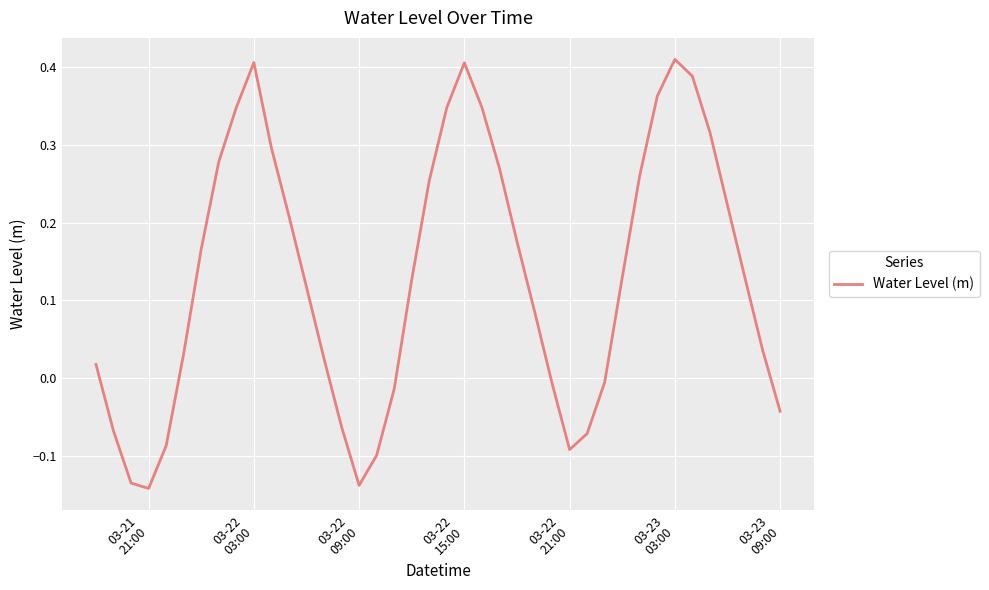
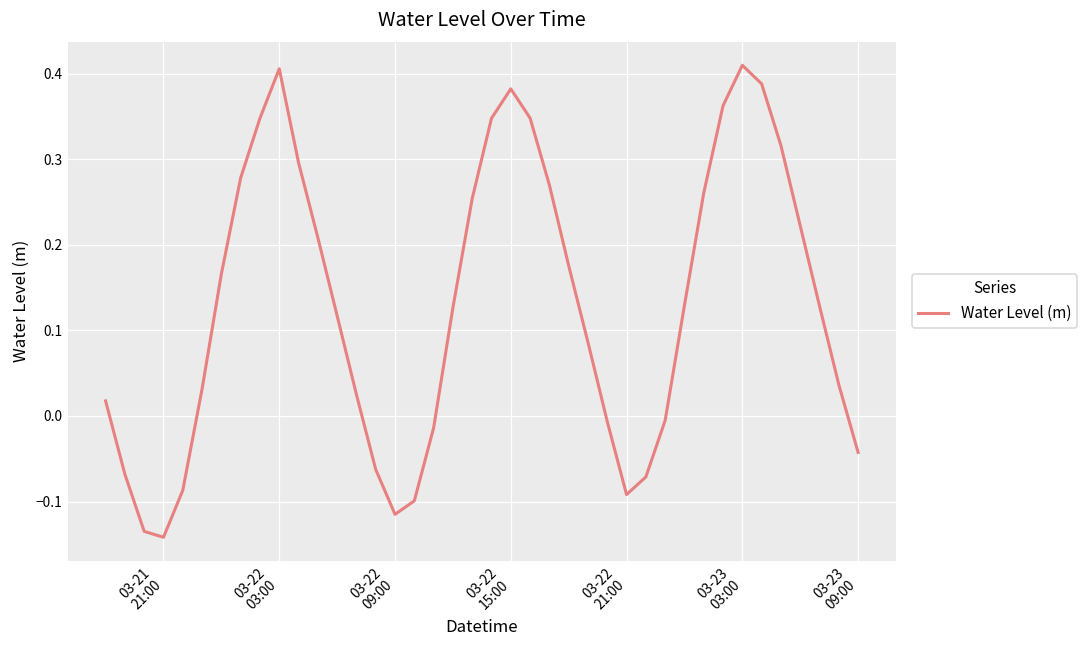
  {
    "03-21 21:00": -0.14,
    "03-22 03:00": 0.41,
-   "03-22 09:00": -0.14,
-   "03-22 15:00": 0.41,
+   "03-22 09:00": -0.11,
+   "03-22 15:00": 0.38,
    "03-22 21:00": -0.09,
    "03-23 03:00": 0.41,
    "03-23 09:00": -0.04
  }
